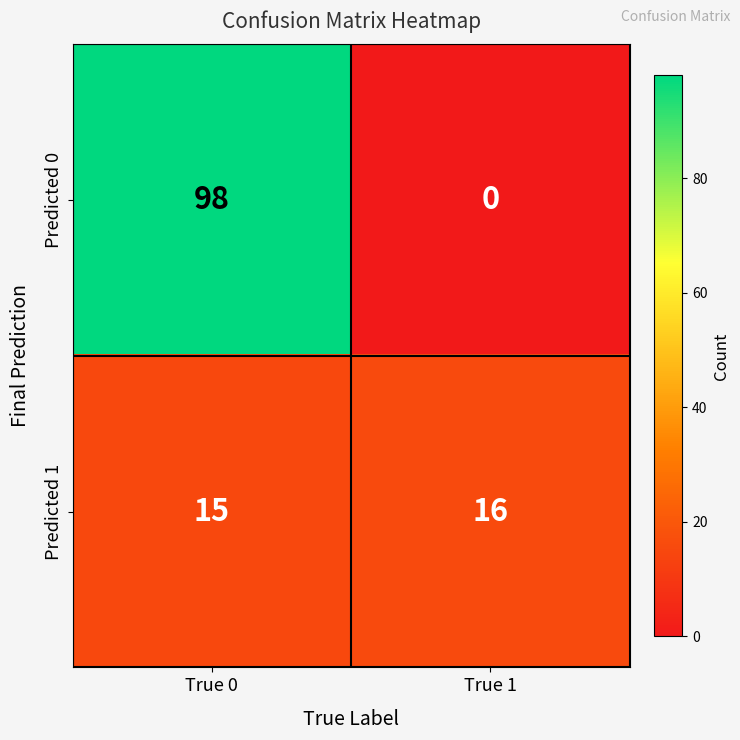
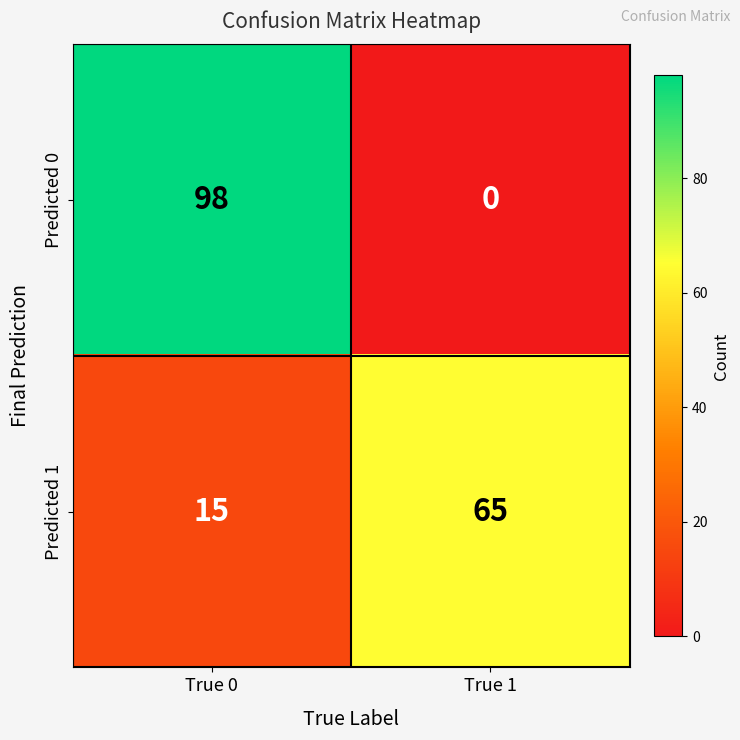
  {
    "Predicted 0": {
      "True 0": 98,
      "True 1": 0
    },
    "Predicted 1": {
      "True 0": 15,
-     "True 1": 16
+     "True 1": 65
    }
  }
